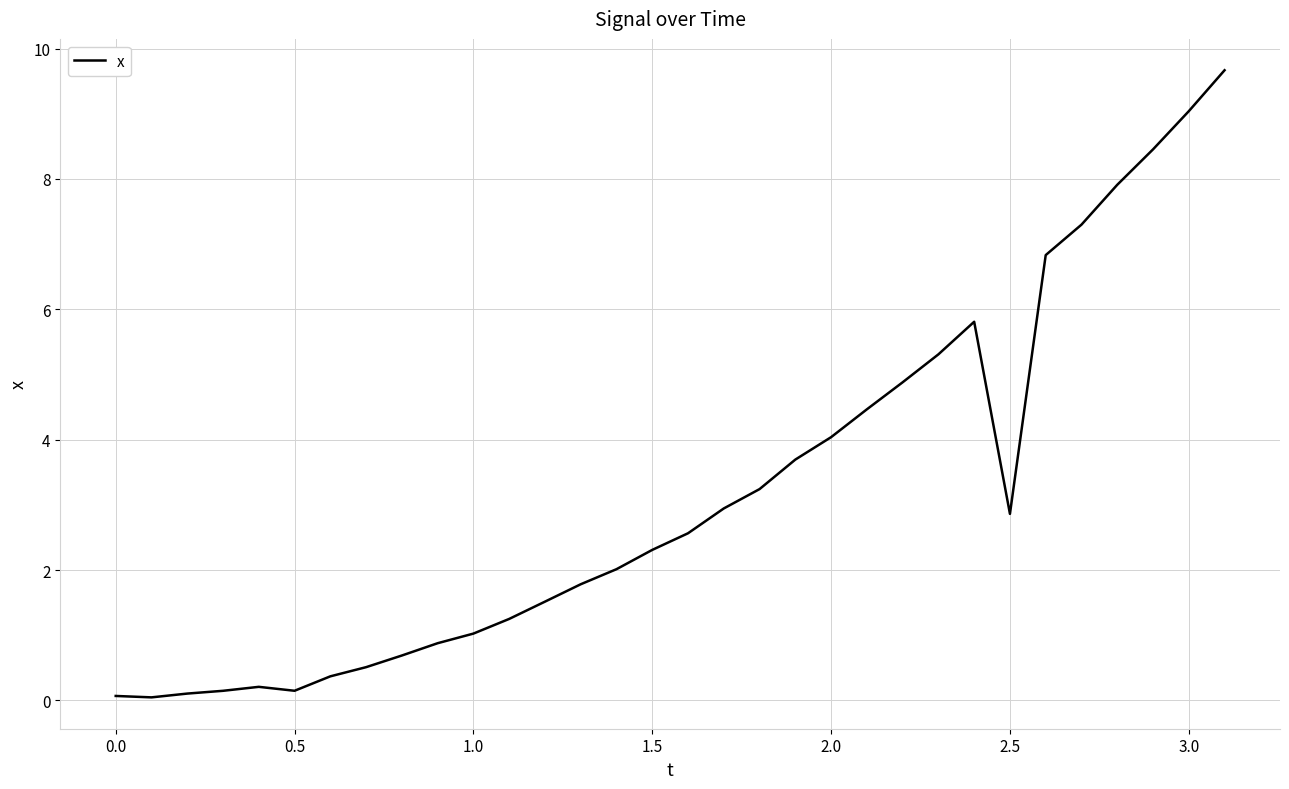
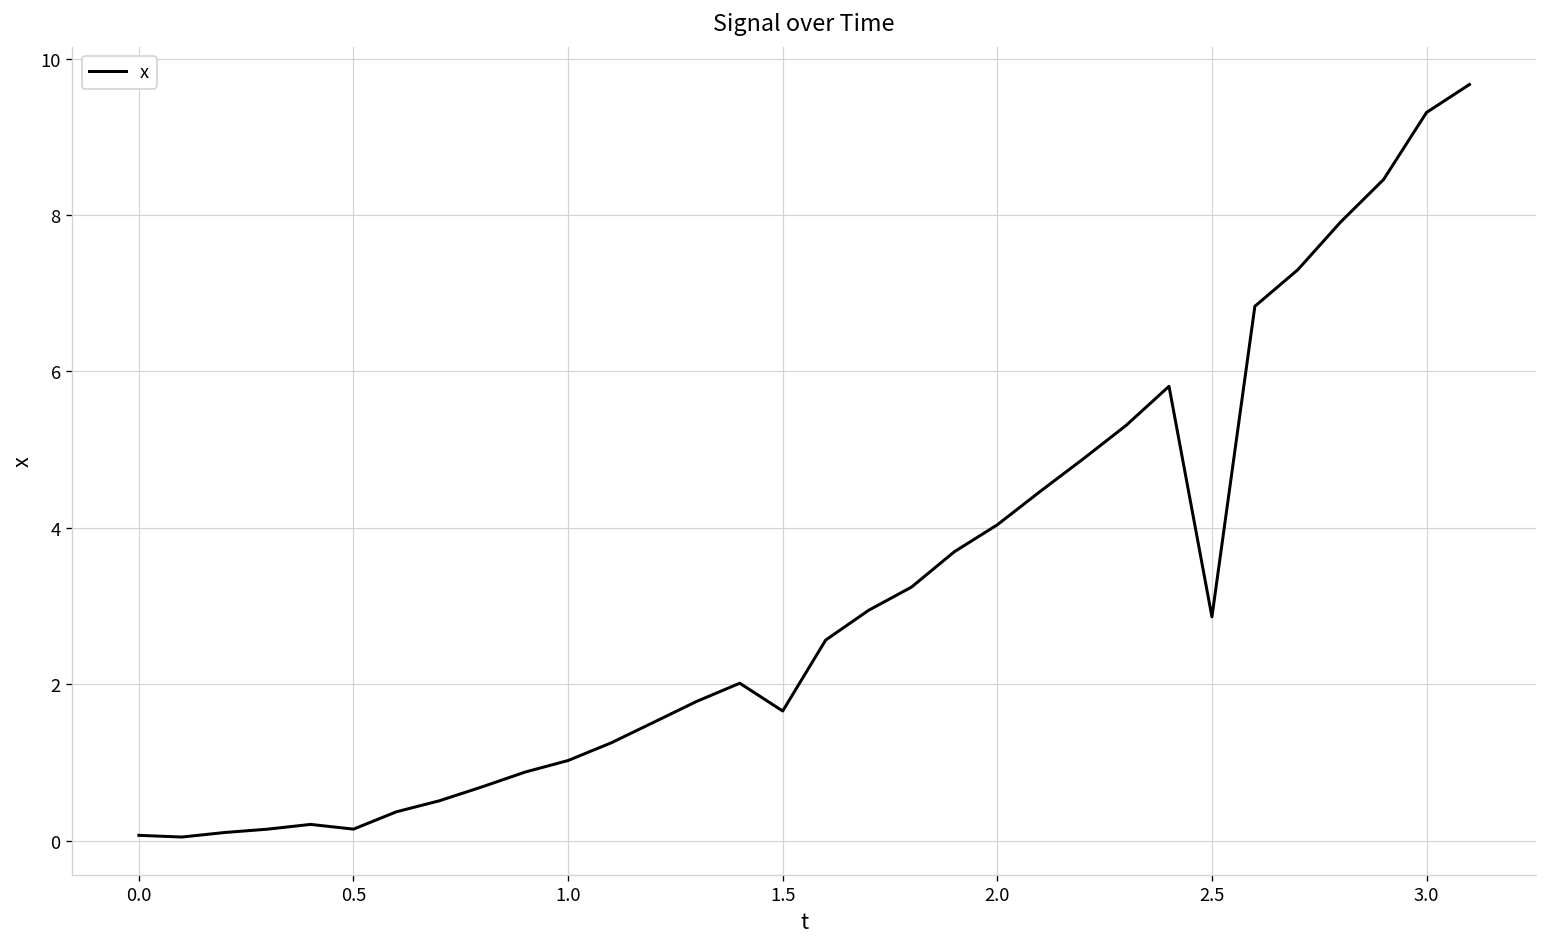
  {
    "0.0": 0.1,
    "0.5": 0.1,
    "1.0": 1.0,
-   "1.5": 2.3,
+   "1.5": 1.7,
    "2.0": 4.0,
    "2.5": 2.9,
-   "3.0": 9.0
+   "3.0": 9.3
  }
